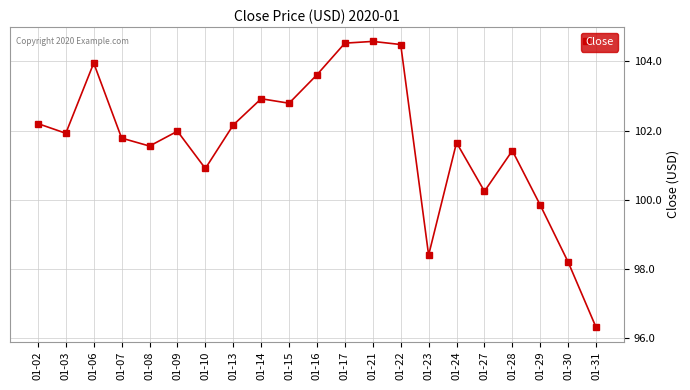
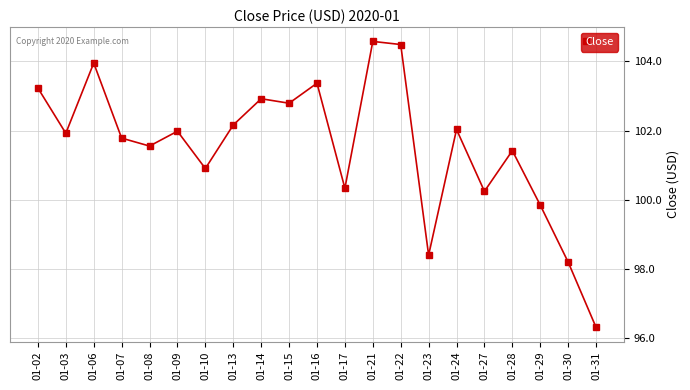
  {
-   "01-02": 102.2,
+   "01-02": 103.2,
    "01-03": 101.9,
    "01-07": 101.8,
    "01-08": 101.6,
    "01-09": 102.0,
    "01-10": 100.9,
    "01-13": 102.2,
    "01-14": 102.9,
    "01-15": 102.8,
-   "01-16": 103.6,
-   "01-17": 104.5,
+   "01-16": 103.4,
+   "01-17": 100.3,
    "01-21": 104.6,
    "01-22": 104.5,
    "01-23": 98.4,
-   "01-24": 101.6,
+   "01-24": 102.0,
    "01-27": 100.2,
    "01-28": 101.4,
    "01-29": 99.8,
    "01-30": 98.2,
    "01-31": 96.3
  }
